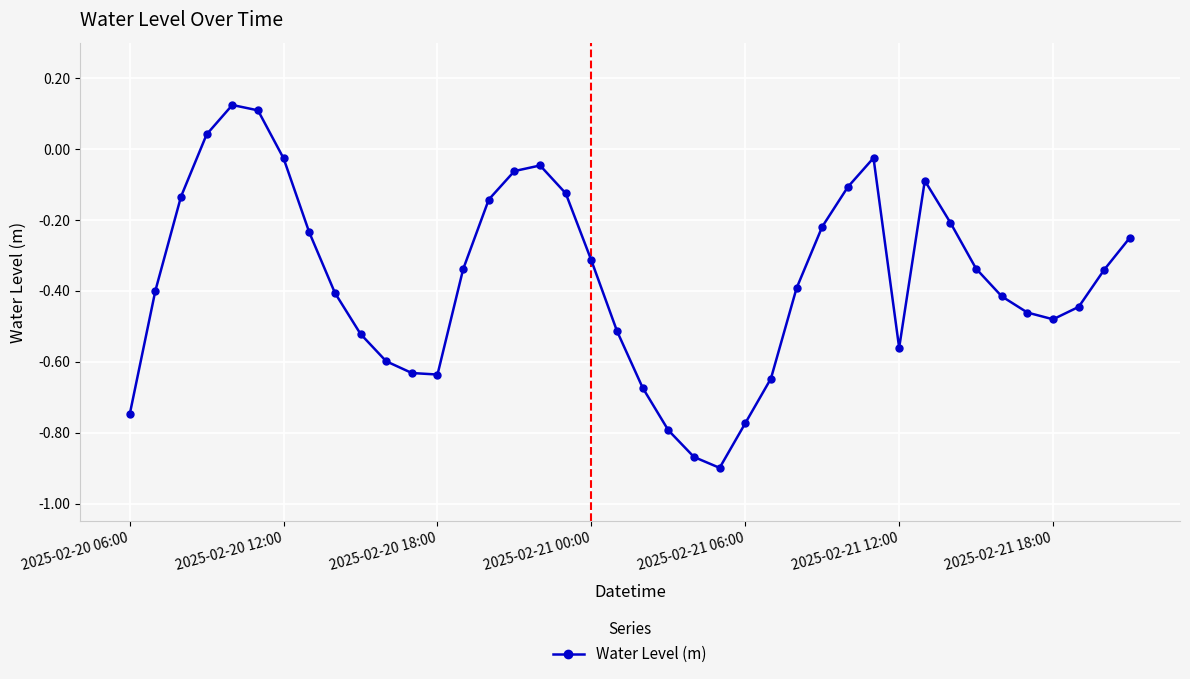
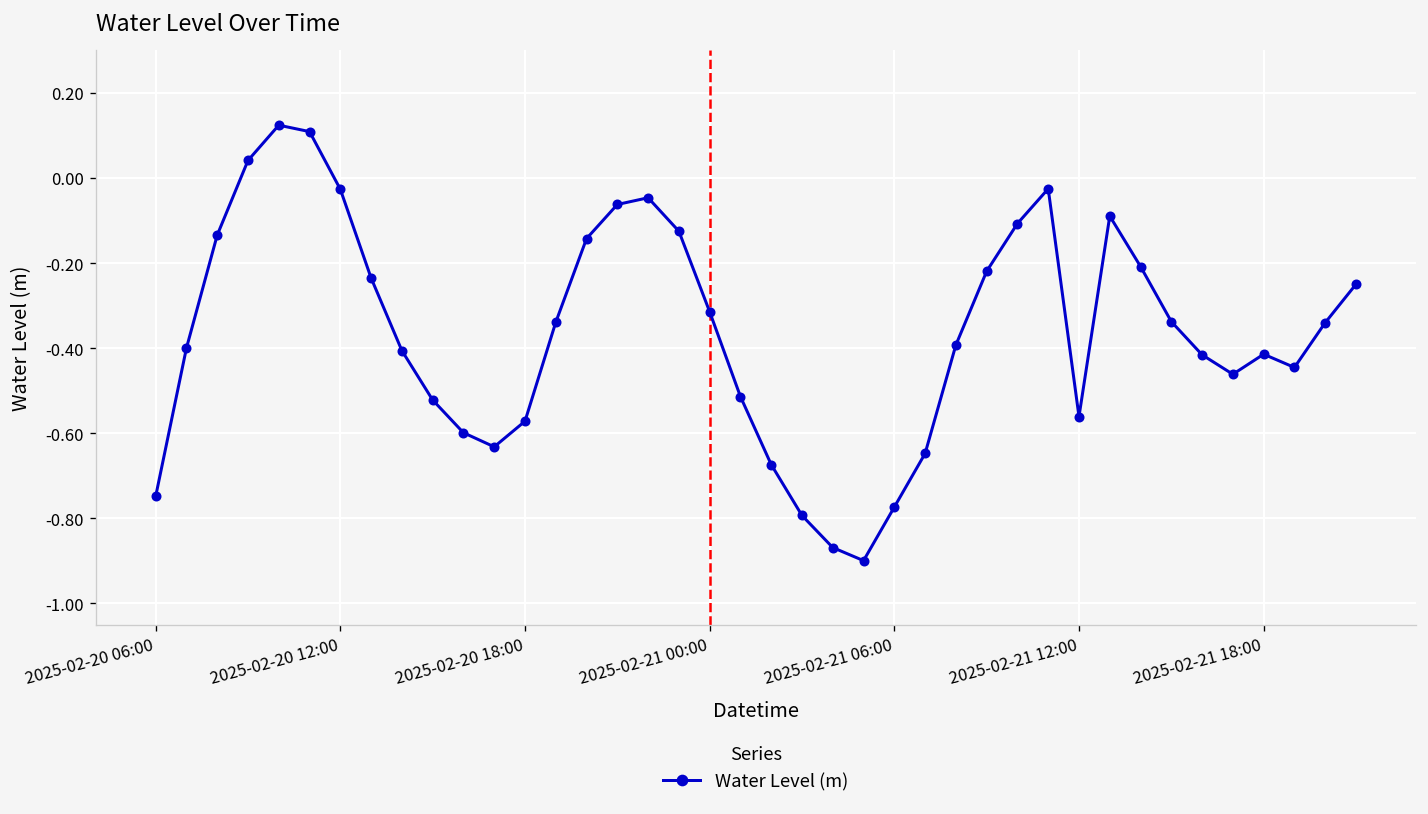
  {
    "2025-02-20 06:00": -0.75,
    "2025-02-20 12:00": -0.03,
-   "2025-02-20 18:00": -0.64,
+   "2025-02-20 18:00": -0.57,
    "2025-02-21 00:00": -0.31,
    "2025-02-21 06:00": -0.77,
    "2025-02-21 12:00": -0.56,
-   "2025-02-21 18:00": -0.48
+   "2025-02-21 18:00": -0.41
  }
